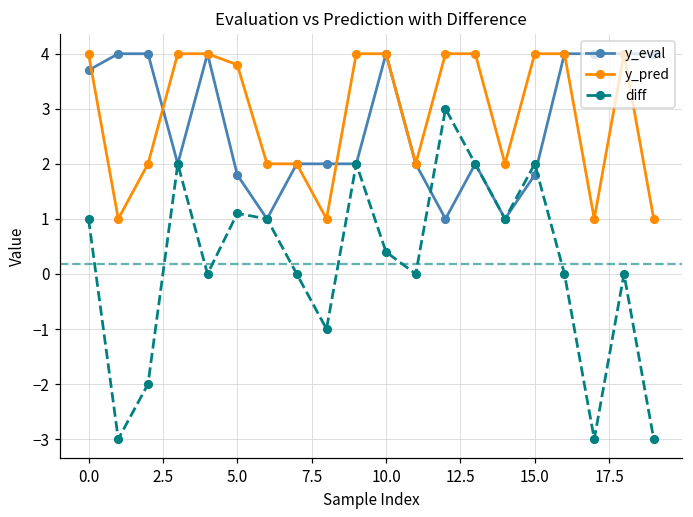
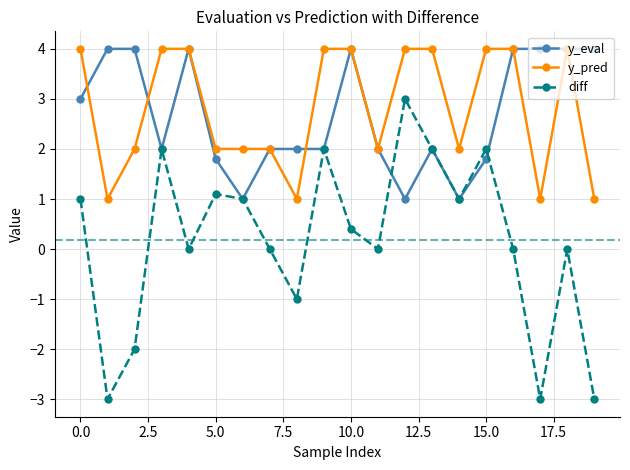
  {
    "y_eval": {
-     "0.0": 3.7,
+     "0.0": 3.0,
      "5.0": 1.8,
      "15.0": 1.8
    },
    "y_pred": {
      "0.0": 4.0,
-     "5.0": 3.8,
+     "5.0": 2.0,
      "15.0": 4.0
    },
    "diff": {
      "0.0": 1.0,
      "5.0": 1.1,
      "10.0": 0.4,
      "15.0": 2.0
    }
  }
